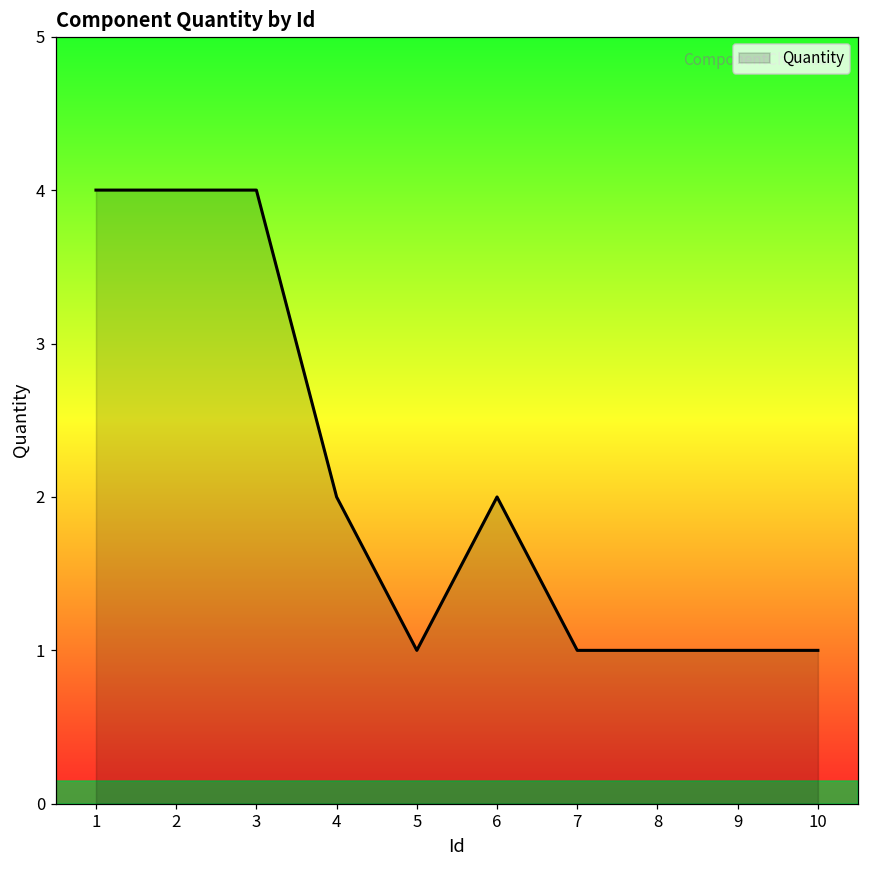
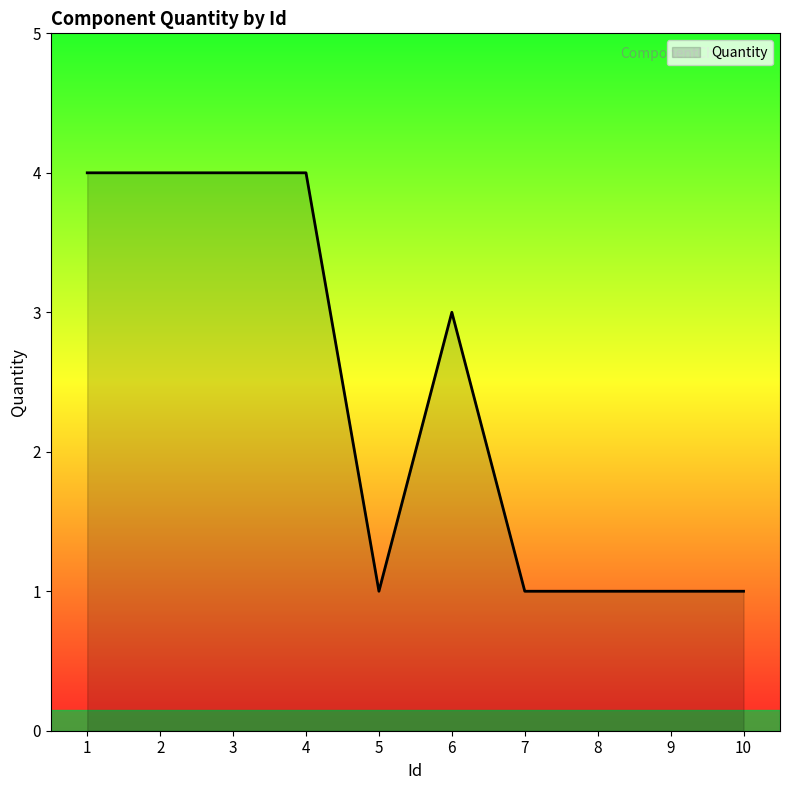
  {
    "1": 4,
    "2": 4,
    "3": 4,
-   "4": 2,
+   "4": 4,
    "5": 1,
-   "6": 2,
+   "6": 3,
    "7": 1,
    "8": 1,
    "9": 1,
    "10": 1
  }
